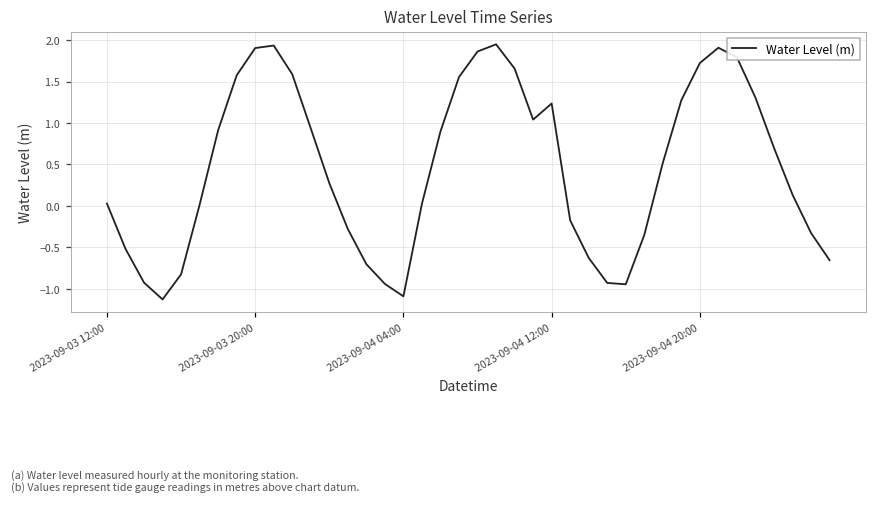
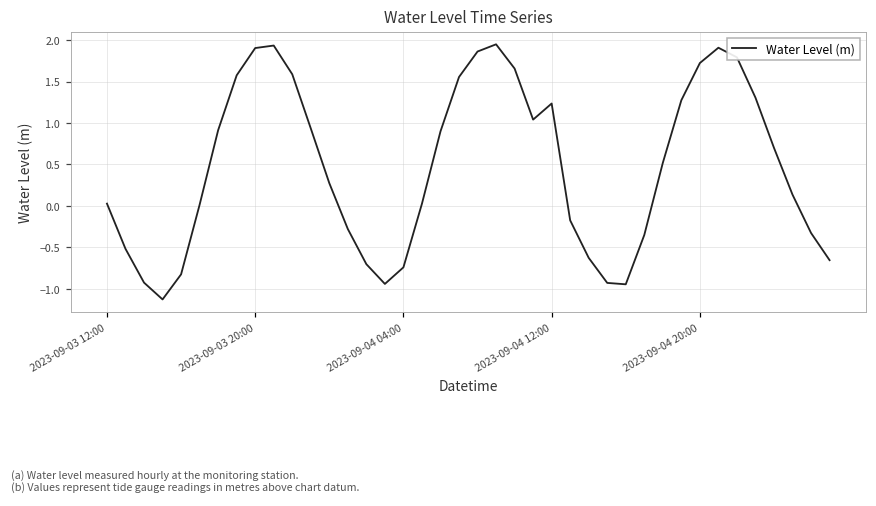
  {
    "2023-09-03 12:00": 0.0,
    "2023-09-03 20:00": 1.9,
-   "2023-09-04 04:00": -1.1,
+   "2023-09-04 04:00": -0.7,
    "2023-09-04 12:00": 1.2,
    "2023-09-04 20:00": 1.7
  }
